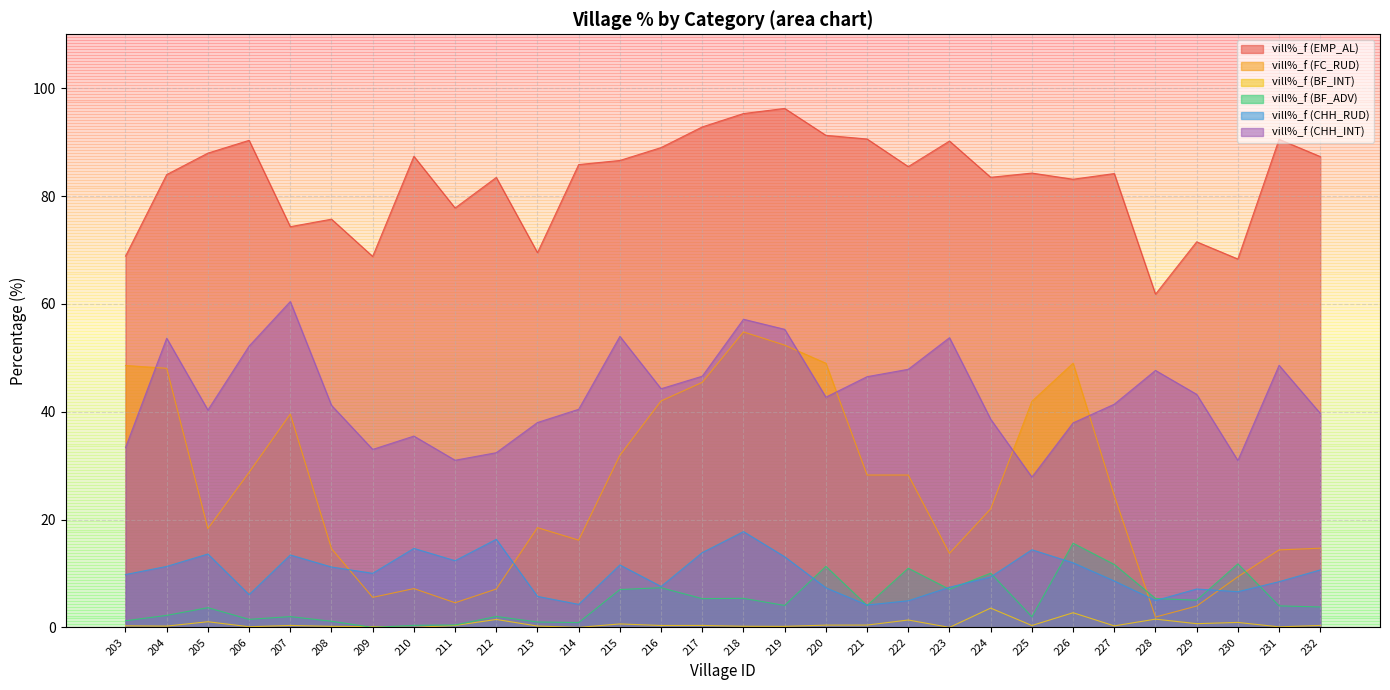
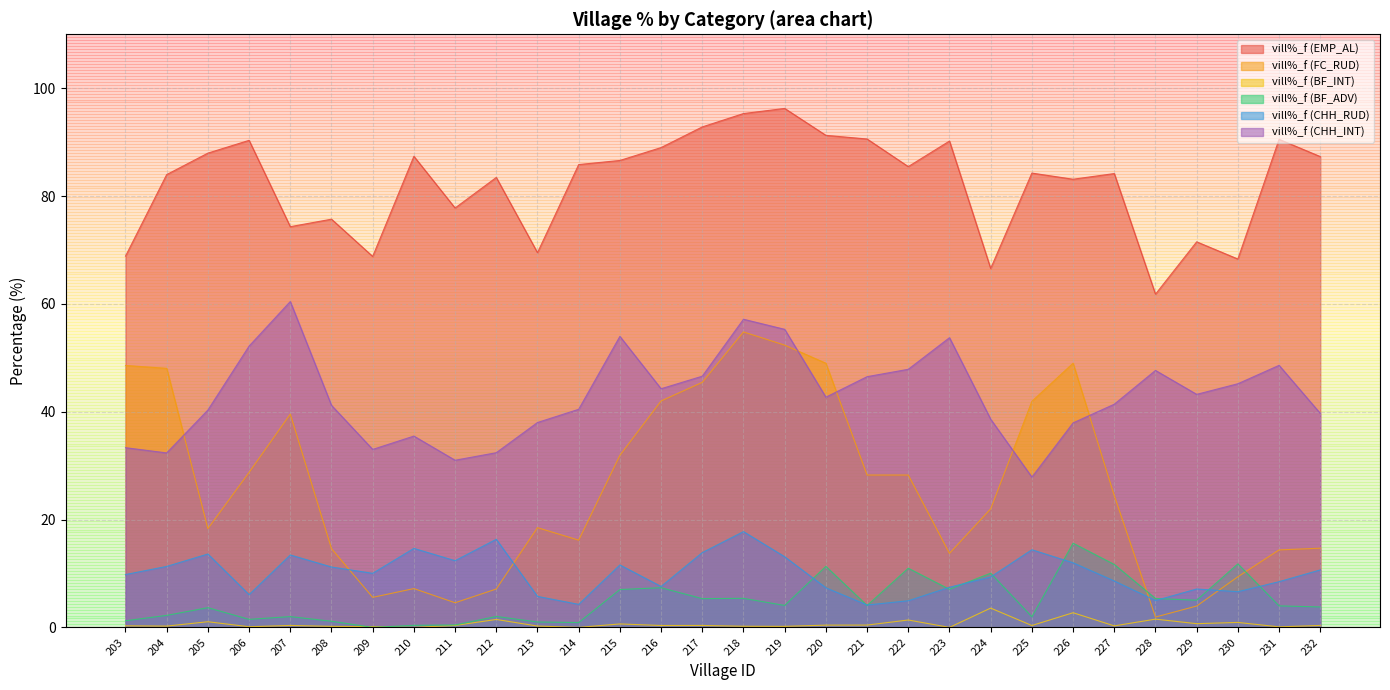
  {
    "vill%_f (EMP_AL)": {
      "203": 69,
      "204": 84,
      "205": 88,
      "206": 90,
      "207": 74,
      "208": 76,
      "209": 69,
      "210": 87,
      "211": 78,
      "212": 83,
      "213": 70,
      "214": 86,
      "215": 87,
      "216": 89,
      "217": 93,
      "218": 95,
      "219": 96,
      "220": 91,
      "221": 91,
      "222": 85,
      "223": 90,
-     "224": 83,
+     "224": 67,
      "225": 84,
      "226": 83,
      "227": 84,
      "228": 62,
      "229": 72,
      "230": 68,
      "232": 87
    },
    "vill%_f (BF_ADV)": {
      "203": 1,
      "204": 2,
      "205": 4,
      "206": 1,
      "207": 2,
      "208": 1,
      "212": 2,
      "213": 1,
      "214": 1,
      "215": 7,
      "217": 5,
      "218": 5,
      "219": 4,
      "220": 11,
      "222": 11,
      "224": 10,
      "225": 2,
      "226": 16,
      "227": 12,
      "229": 5,
      "230": 12,
      "231": 4,
      "232": 4
    },
    "vill%_f (CHH_RUD)": {
      "203": 10,
      "204": 11,
      "205": 14,
      "206": 6,
      "207": 13,
      "208": 11,
      "209": 10,
      "210": 15,
      "211": 12,
      "212": 16,
      "213": 6,
      "214": 4,
      "215": 12,
      "217": 14,
      "218": 18,
      "219": 13,
      "220": 7,
      "222": 5,
      "224": 9,
      "225": 14,
      "226": 12,
      "227": 9,
      "229": 7,
      "230": 7,
      "231": 8,
      "232": 11
    },
    "vill%_f (CHH_INT)": {
      "203": 33,
-     "204": 54,
+     "204": 32,
      "205": 40,
      "206": 52,
      "207": 60,
      "208": 41,
      "209": 33,
      "210": 35,
      "211": 31,
      "212": 32,
      "213": 38,
      "214": 40,
      "215": 54,
      "216": 44,
      "217": 47,
      "218": 57,
      "219": 55,
      "220": 43,
      "221": 47,
      "222": 48,
      "223": 54,
      "224": 39,
      "225": 28,
      "226": 38,
      "227": 41,
      "228": 48,
      "229": 43,
-     "230": 31,
+     "230": 45,
      "231": 49,
      "232": 40
    }
  }
